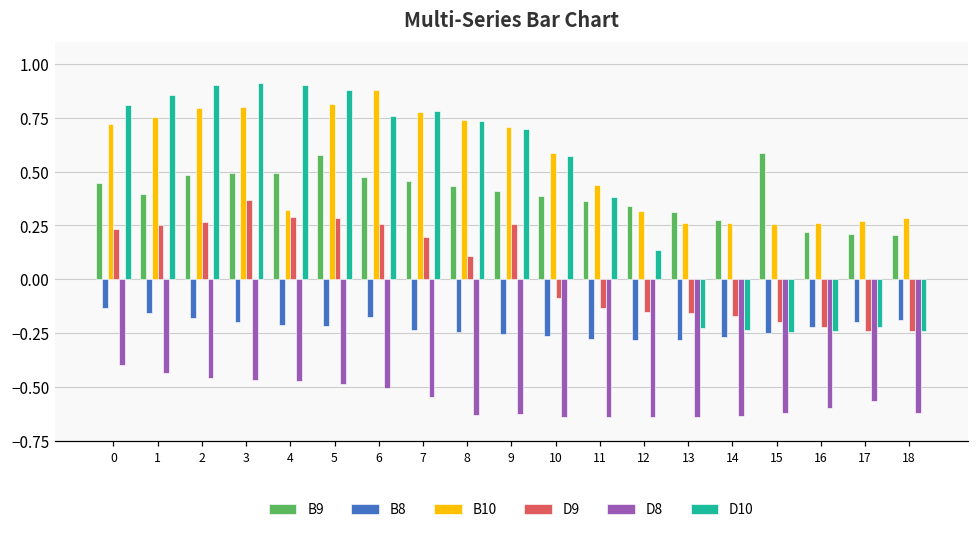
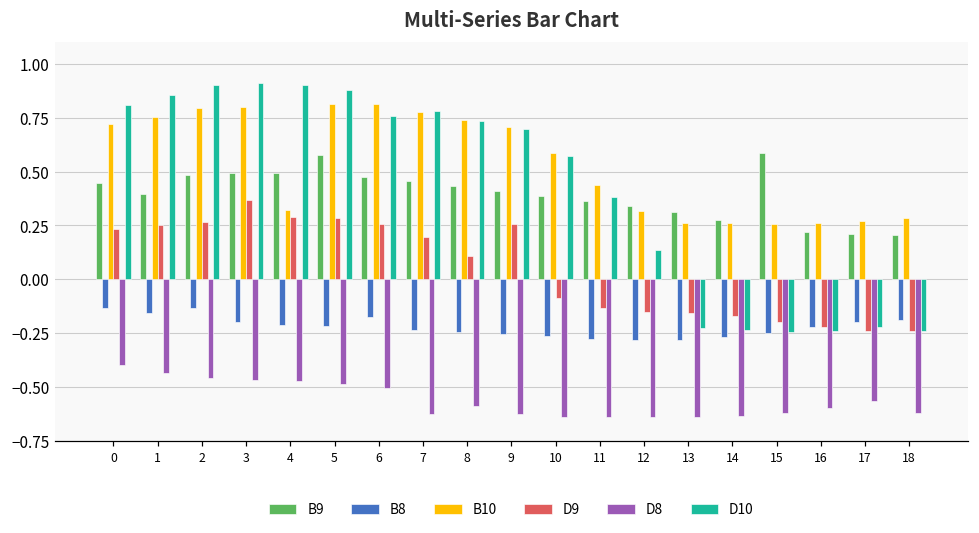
  {
    "B9": {
      "0": 0.45,
      "1": 0.40,
      "2": 0.48,
      "3": 0.49,
      "4": 0.49,
      "5": 0.58,
      "6": 0.47,
      "7": 0.46,
      "8": 0.43,
      "9": 0.41,
      "10": 0.39,
      "11": 0.36,
      "12": 0.34,
      "13": 0.31,
      "14": 0.28,
      "15": 0.59,
      "16": 0.22,
      "17": 0.21,
      "18": 0.21
    },
    "B8": {
      "0": -0.13,
      "1": -0.15,
-     "2": -0.18,
+     "2": -0.13,
      "3": -0.20,
      "4": -0.21,
      "5": -0.22,
      "6": -0.18,
      "7": -0.23,
      "8": -0.24,
      "9": -0.25,
      "10": -0.26,
      "11": -0.28,
      "12": -0.28,
      "13": -0.28,
      "14": -0.27,
      "15": -0.25,
      "16": -0.22,
      "17": -0.20,
      "18": -0.19
    },
    "B10": {
      "0": 0.72,
      "1": 0.76,
      "2": 0.79,
      "3": 0.80,
      "4": 0.32,
      "5": 0.81,
-     "6": 0.88,
+     "6": 0.81,
      "7": 0.78,
      "8": 0.74,
      "9": 0.71,
      "10": 0.59,
      "11": 0.44,
      "12": 0.32,
      "13": 0.26,
      "14": 0.26,
      "15": 0.26,
      "16": 0.26,
      "17": 0.27,
      "18": 0.29
    },
    "D9": {
      "0": 0.24,
      "1": 0.25,
      "2": 0.27,
      "3": 0.37,
      "4": 0.29,
      "5": 0.29,
      "6": 0.26,
      "7": 0.20,
      "8": 0.11,
      "9": 0.26,
      "10": -0.08,
      "11": -0.13,
      "12": -0.15,
      "13": -0.16,
      "14": -0.17,
      "15": -0.20,
      "16": -0.22,
      "17": -0.24,
      "18": -0.24
    },
    "D8": {
      "0": -0.40,
      "1": -0.43,
      "2": -0.46,
      "3": -0.47,
      "4": -0.47,
      "5": -0.48,
      "6": -0.51,
-     "7": -0.54,
-     "8": -0.63,
+     "7": -0.62,
+     "8": -0.59,
      "9": -0.63,
      "10": -0.64,
      "11": -0.64,
      "12": -0.64,
      "13": -0.64,
      "14": -0.63,
      "15": -0.62,
      "16": -0.60,
      "17": -0.57,
      "18": -0.62
    },
    "D10": {
      "0": 0.81,
      "1": 0.85,
      "2": 0.90,
      "3": 0.91,
      "4": 0.90,
      "5": 0.88,
      "6": 0.76,
      "7": 0.78,
      "8": 0.74,
      "9": 0.70,
      "10": 0.57,
      "11": 0.38,
      "12": 0.14,
      "13": -0.23,
      "14": -0.24,
      "15": -0.24,
      "16": -0.24,
      "17": -0.22,
      "18": -0.24
    }
  }
